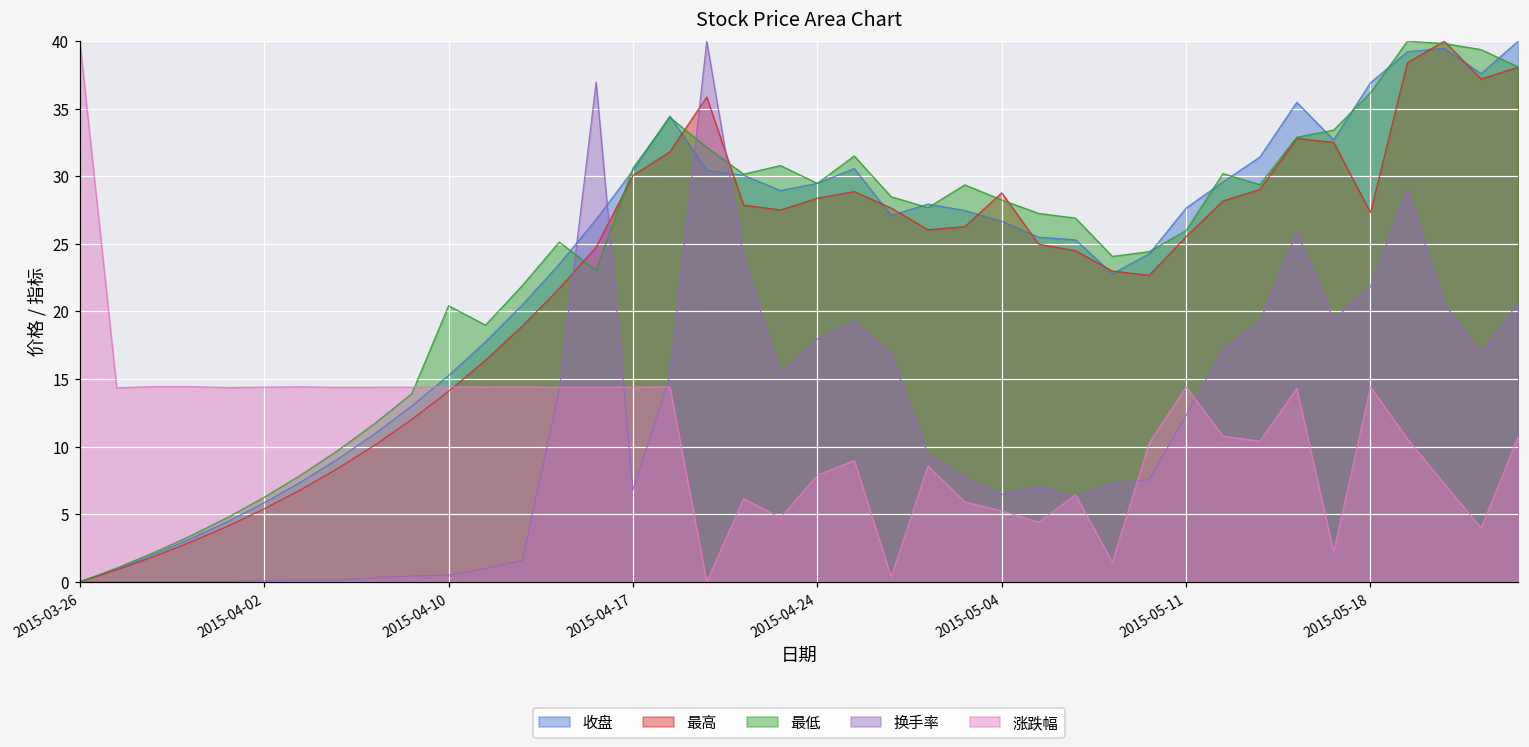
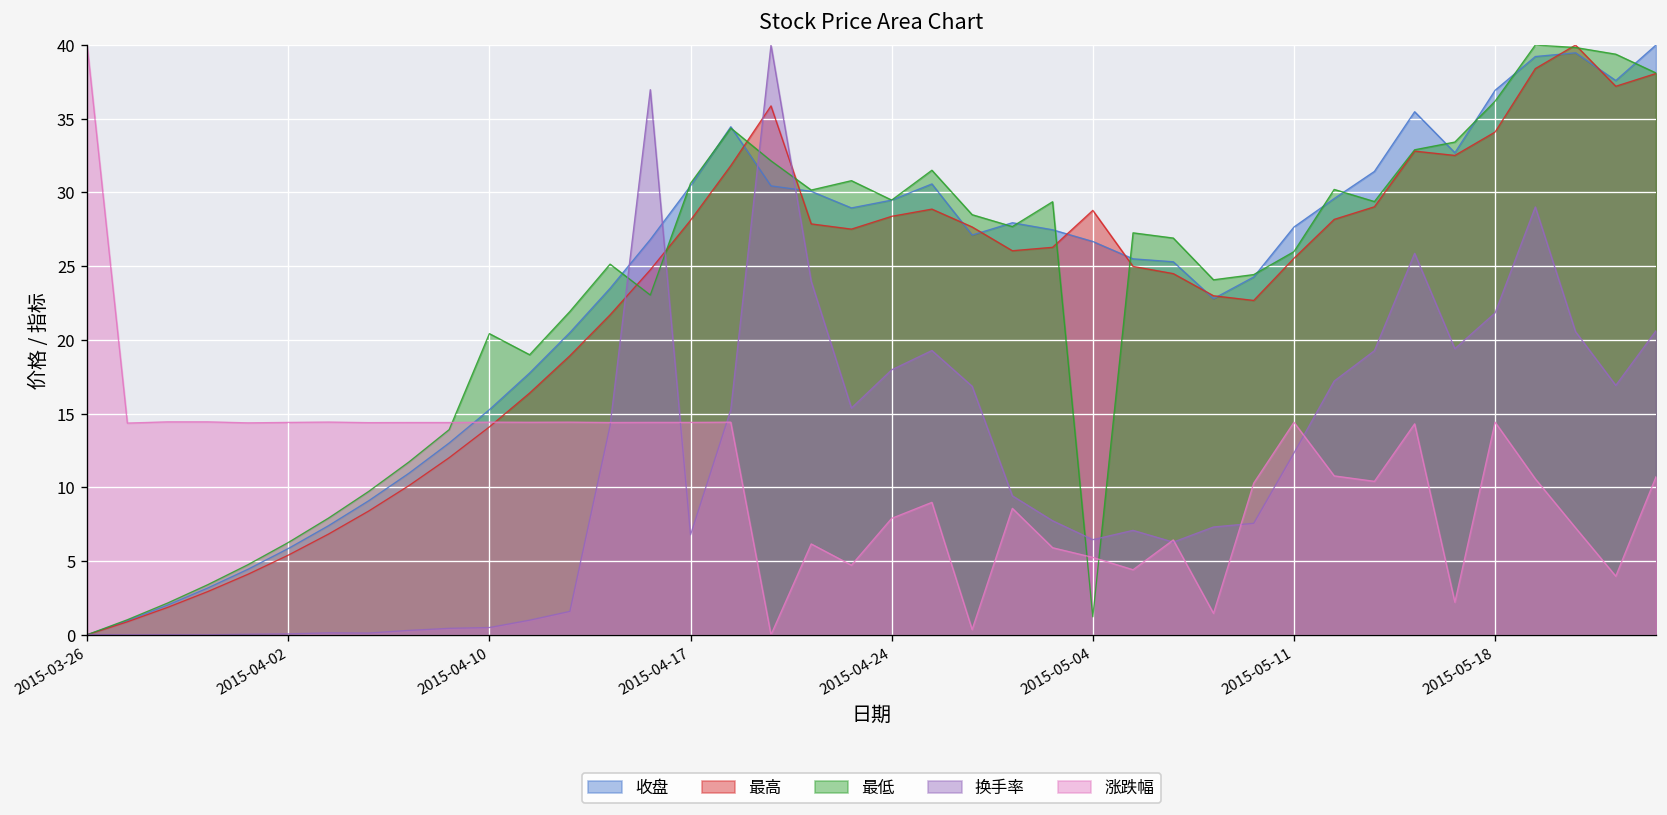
  {
    "最高": {
      "2015-04-02": 5.4,
      "2015-04-10": 14.1,
-     "2015-04-17": 30.1,
+     "2015-04-17": 28.1,
      "2015-04-24": 28.4,
      "2015-05-04": 28.8,
      "2015-05-11": 25.5,
-     "2015-05-18": 27.3
+     "2015-05-18": 34.1
    },
    "最低": {
      "2015-04-02": 6.3,
      "2015-04-10": 20.4,
-     "2015-05-04": 28.3,
+     "2015-05-04": 1.2,
      "2015-05-11": 26.0,
      "2015-05-18": 36.2
    }
  }
